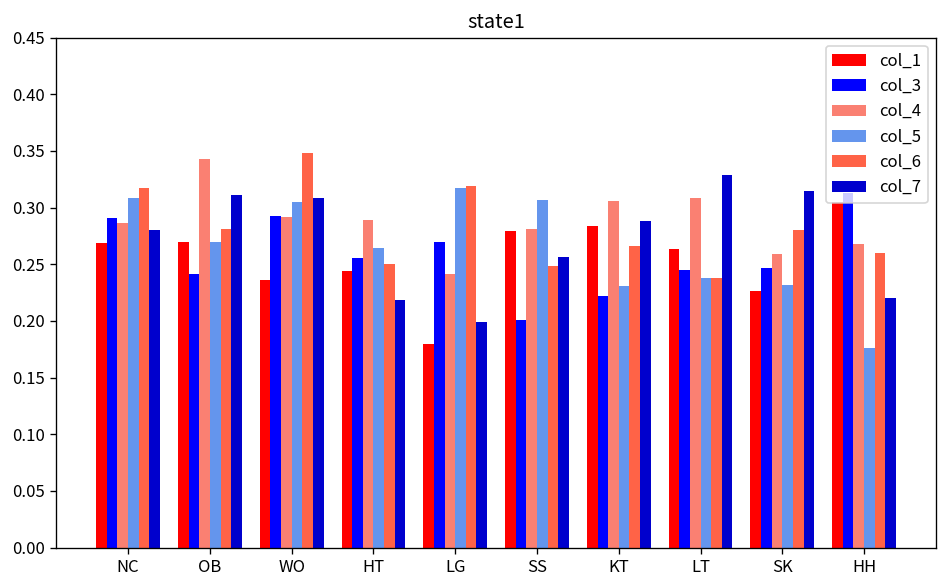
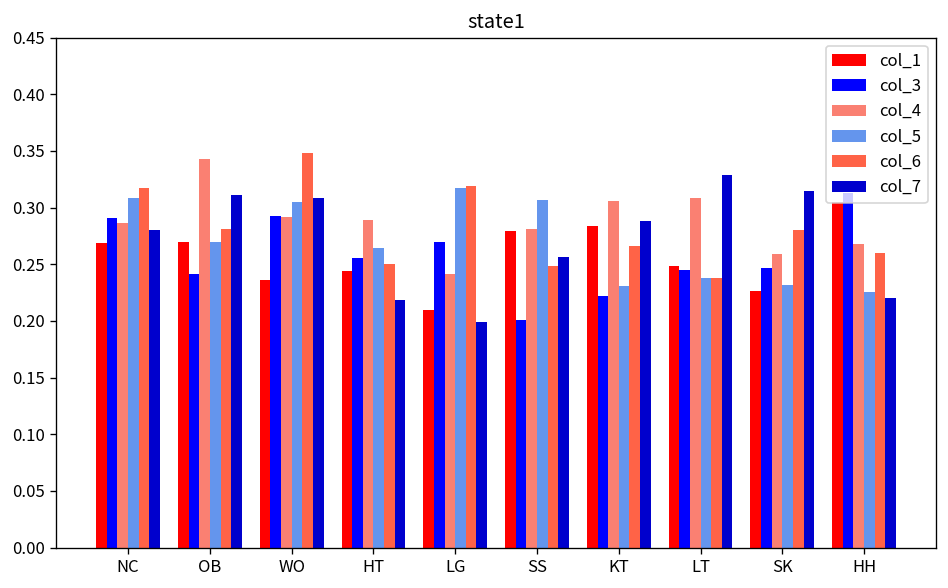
  {
    "col_1": {
      "NC": 0.27,
      "OB": 0.27,
      "WO": 0.24,
      "HT": 0.24,
-     "LG": 0.18,
+     "LG": 0.21,
      "SS": 0.28,
      "KT": 0.28,
-     "LT": 0.26,
+     "LT": 0.25,
      "SK": 0.23,
      "HH": 0.30
    },
    "col_5": {
      "NC": 0.31,
      "OB": 0.27,
      "WO": 0.31,
      "HT": 0.26,
      "LG": 0.32,
      "SS": 0.31,
      "KT": 0.23,
      "LT": 0.24,
      "SK": 0.23,
-     "HH": 0.18
+     "HH": 0.23
    }
  }
